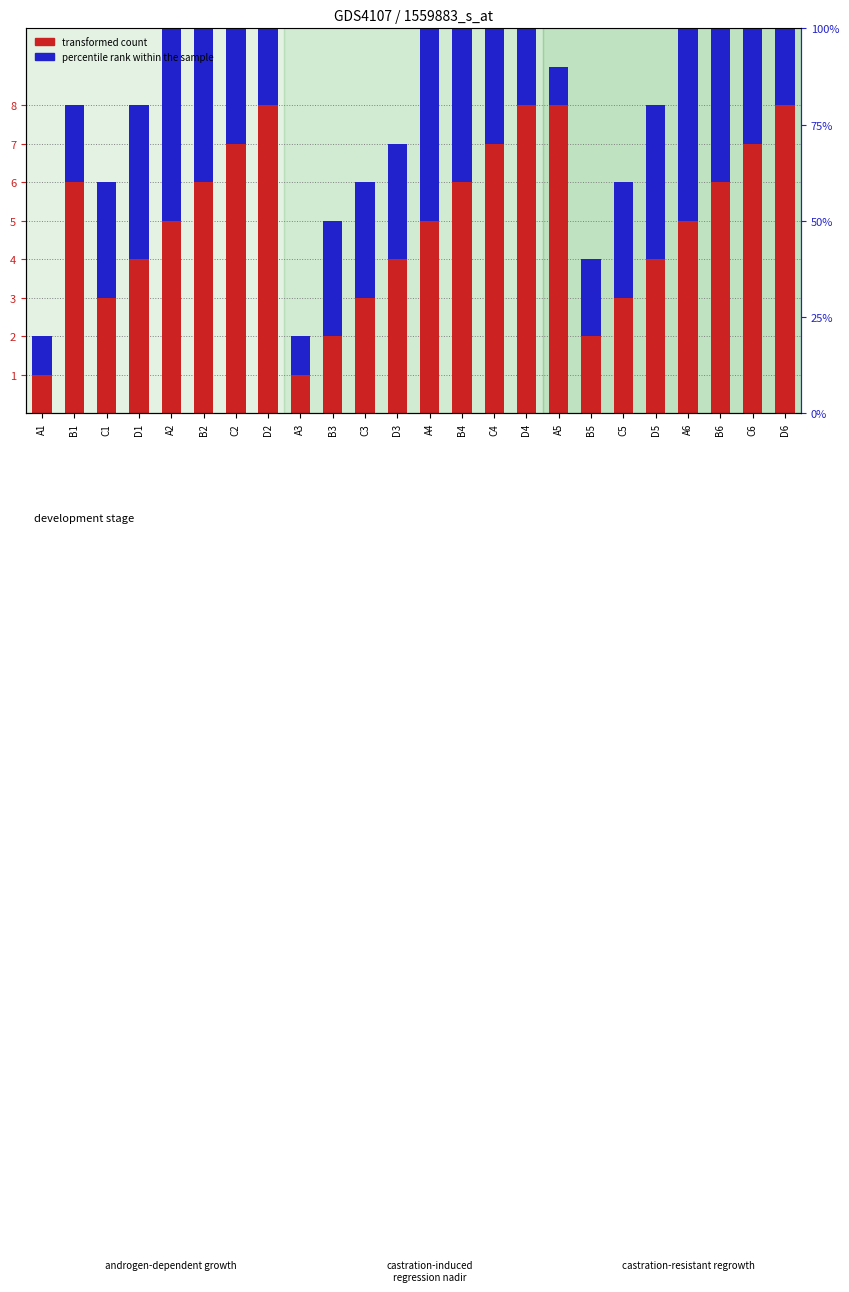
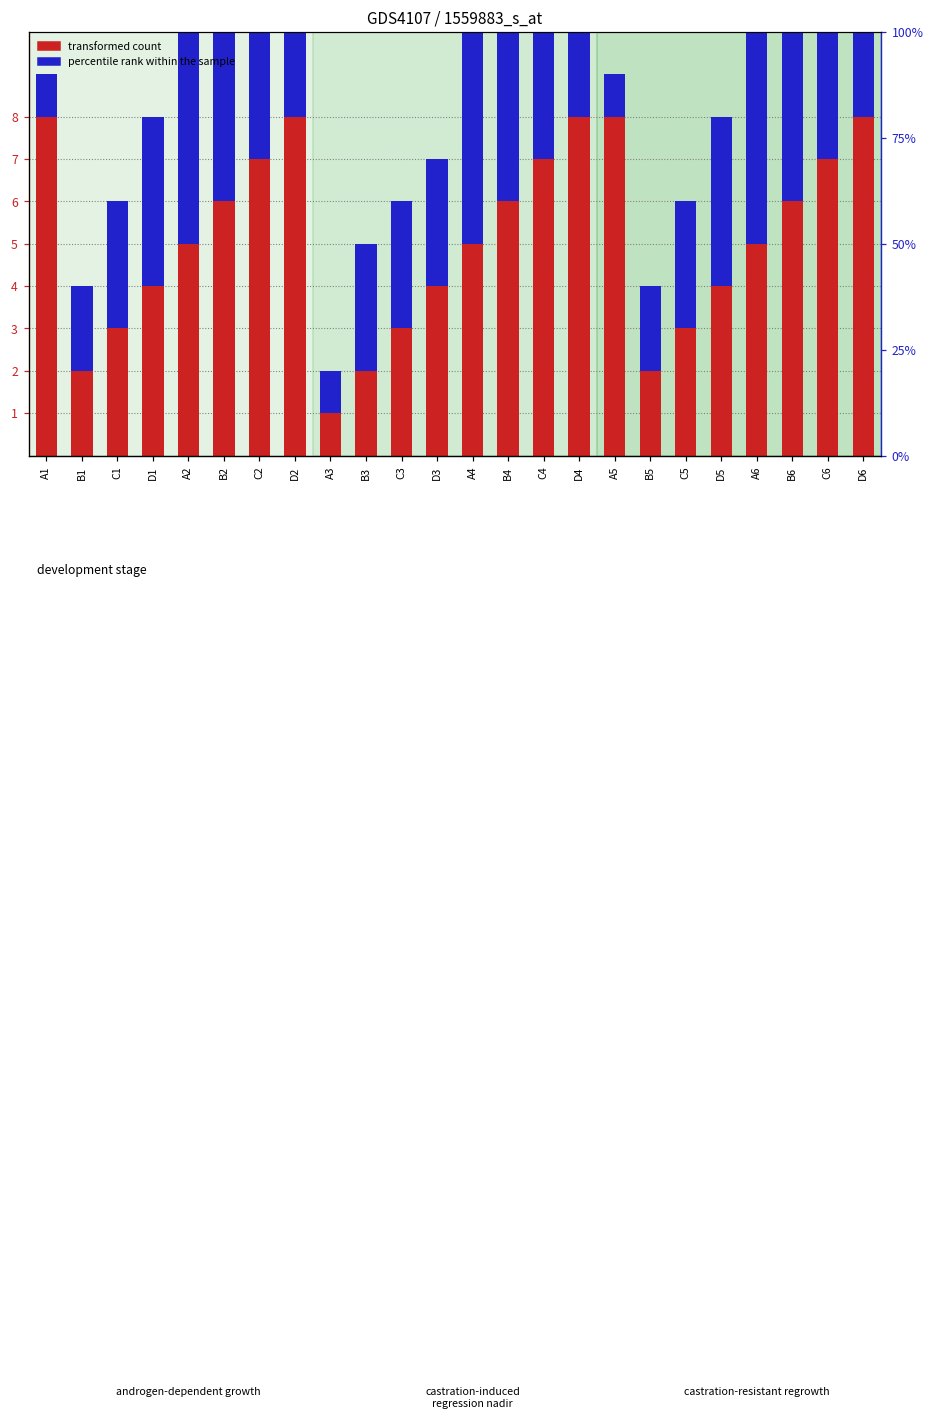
  {
    "transformed count": {
-     "A1": 1,
-     "B1": 6,
+     "A1": 8,
+     "B1": 2,
      "C1": 3,
      "D1": 4,
      "A2": 5,
      "B2": 6,
      "C2": 7,
      "D2": 8,
      "A3": 1,
      "B3": 2,
      "C3": 3,
      "D3": 4,
      "A4": 5,
      "B4": 6,
      "C4": 7,
      "D4": 8,
      "A5": 8,
      "B5": 2,
      "C5": 3,
      "D5": 4,
      "A6": 5,
      "B6": 6,
      "C6": 7,
      "D6": 8
    },
    "percentile rank within the sample": {
      "A1": 1,
      "B1": 2,
      "C1": 3,
      "D1": 4,
      "A2": 5,
      "A3": 1,
      "B3": 3,
      "C3": 3,
      "D3": 3,
      "A4": 5,
      "A5": 1,
      "B5": 2,
      "C5": 3,
      "D5": 4,
      "A6": 5
    }
  }
